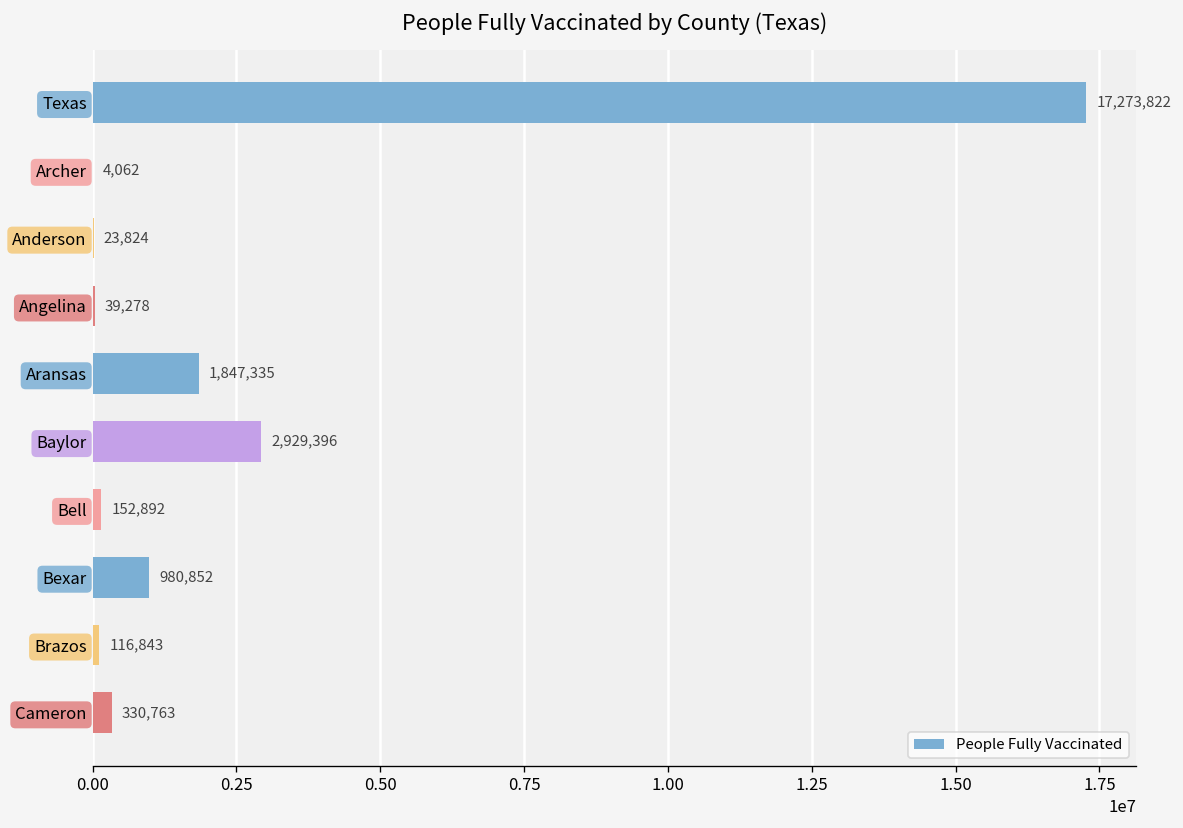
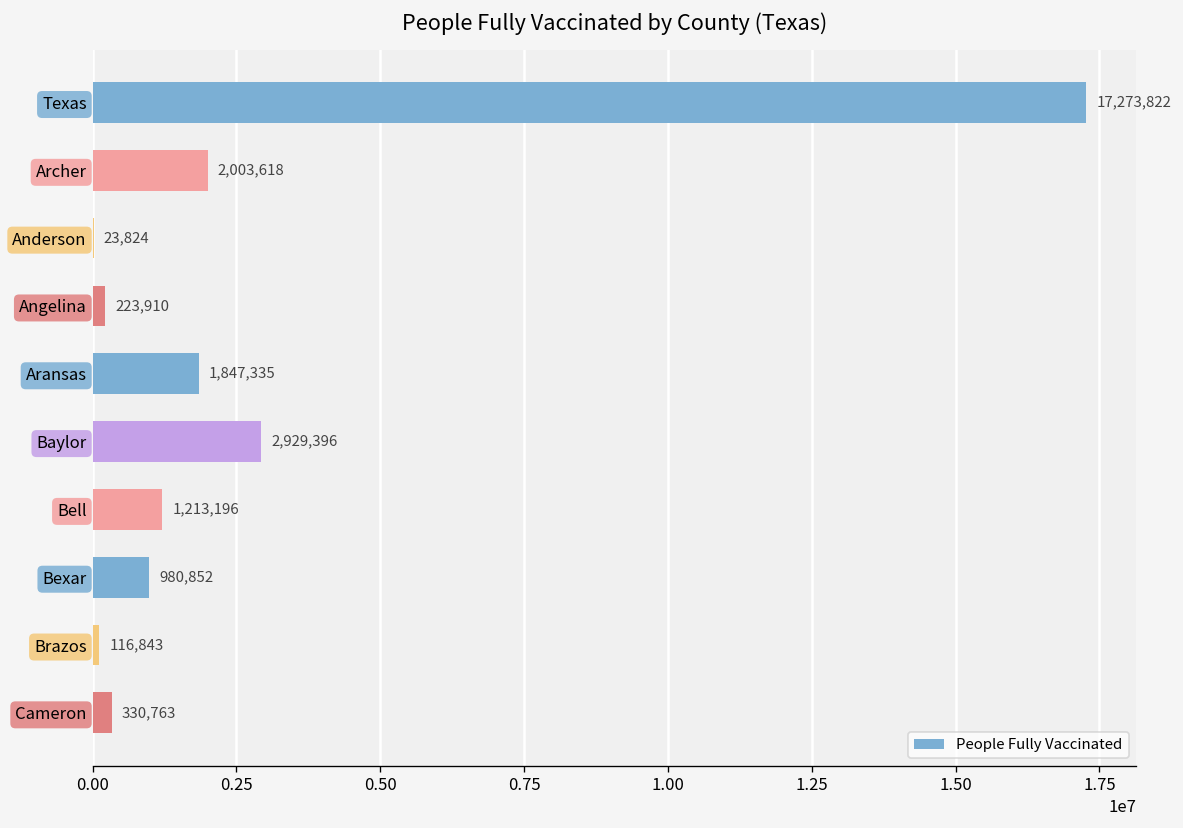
  {
    "Texas": "17,273,822",
-   "Archer": "4,062",
+   "Archer": "2,003,618",
    "Anderson": "23,824",
-   "Angelina": "39,278",
+   "Angelina": "223,910",
    "Aransas": "1,847,335",
    "Baylor": "2,929,396",
-   "Bell": "152,892",
+   "Bell": "1,213,196",
    "Bexar": "980,852",
    "Brazos": "116,843",
    "Cameron": "330,763"
  }
